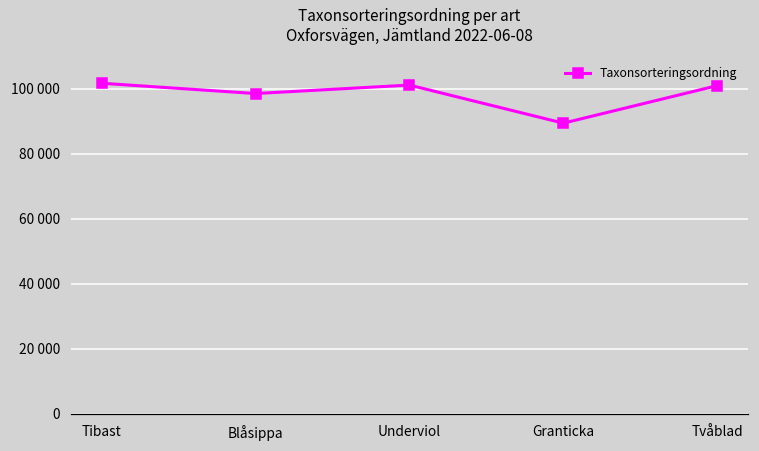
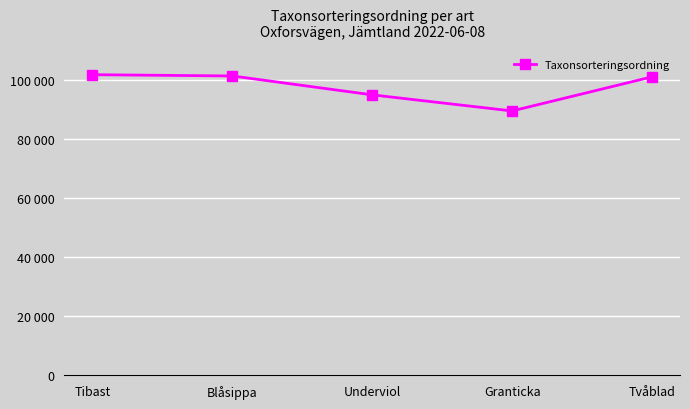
  {
    "Tibast": 102000,
-   "Blåsippa": 99000,
-   "Underviol": 101000,
+   "Blåsippa": 101000,
+   "Underviol": 95000,
    "Granticka": 89000,
    "Tvåblad": 101000
  }
